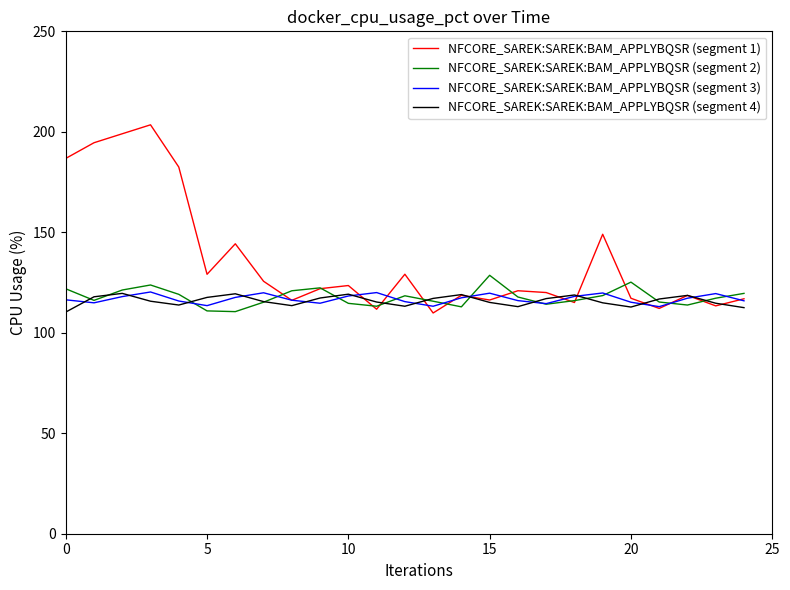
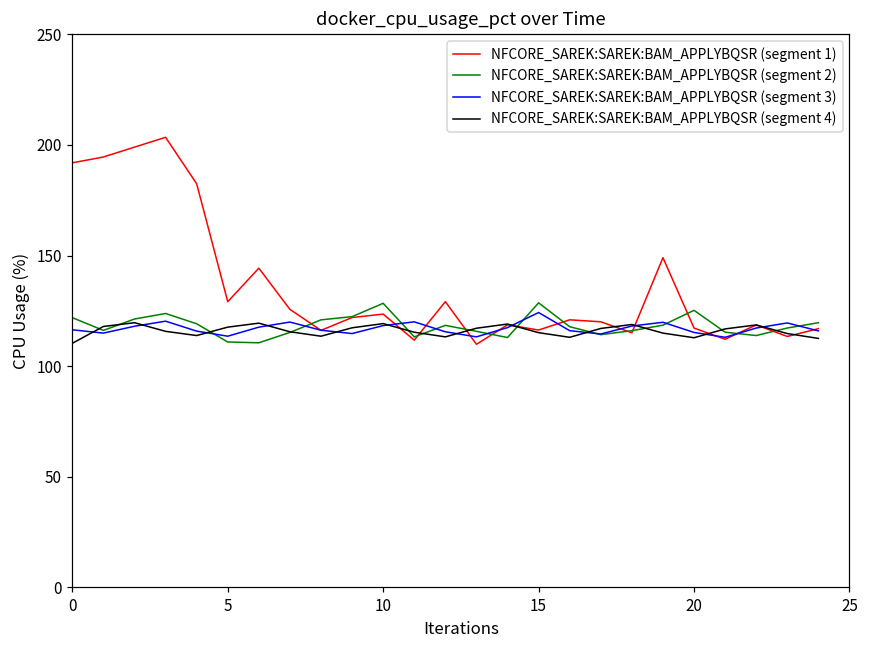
  {
    "NFCORE_SAREK:SAREK:BAM_APPLYBQSR (segment 1)": {
-     "0": 187,
+     "0": 192,
      "5": 129,
      "10": 124,
      "20": 117
    },
    "NFCORE_SAREK:SAREK:BAM_APPLYBQSR (segment 2)": {
      "0": 122,
      "5": 111,
-     "10": 115,
+     "10": 128,
      "15": 129,
      "20": 125
    },
    "NFCORE_SAREK:SAREK:BAM_APPLYBQSR (segment 3)": {
      "0": 116,
      "5": 114,
-     "15": 120,
+     "15": 124,
      "20": 115
    },
    "NFCORE_SAREK:SAREK:BAM_APPLYBQSR (segment 4)": {
      "0": 110,
      "5": 118,
      "20": 113
    }
  }
